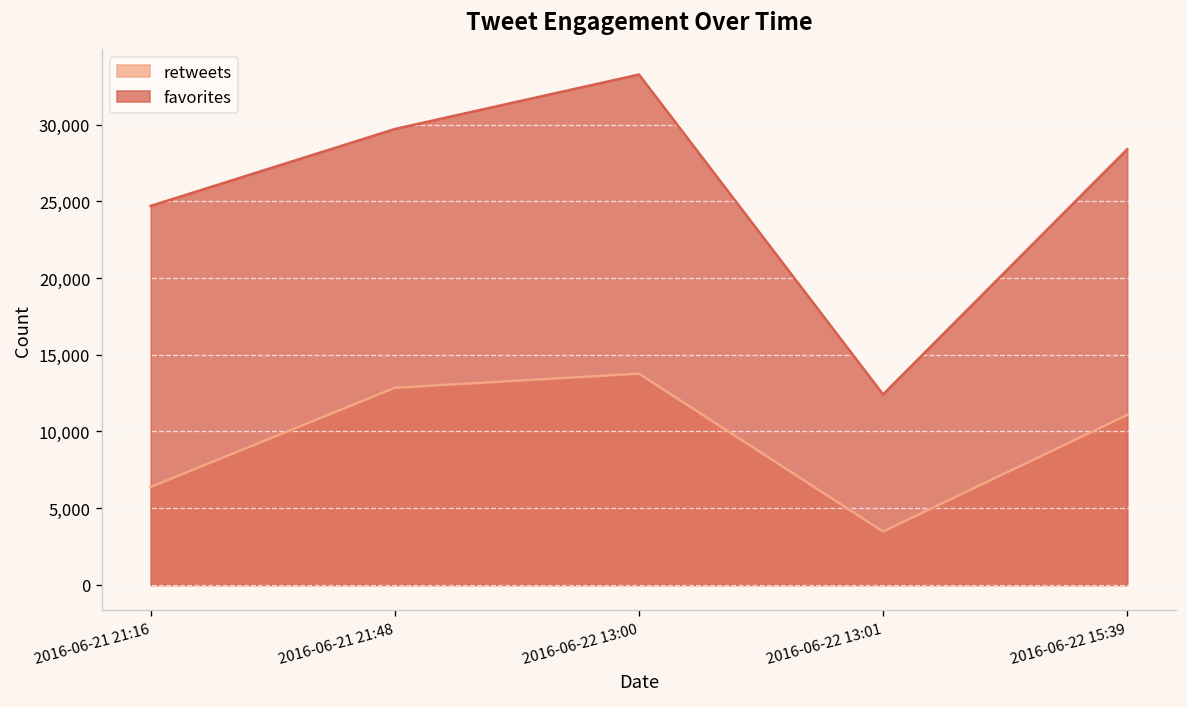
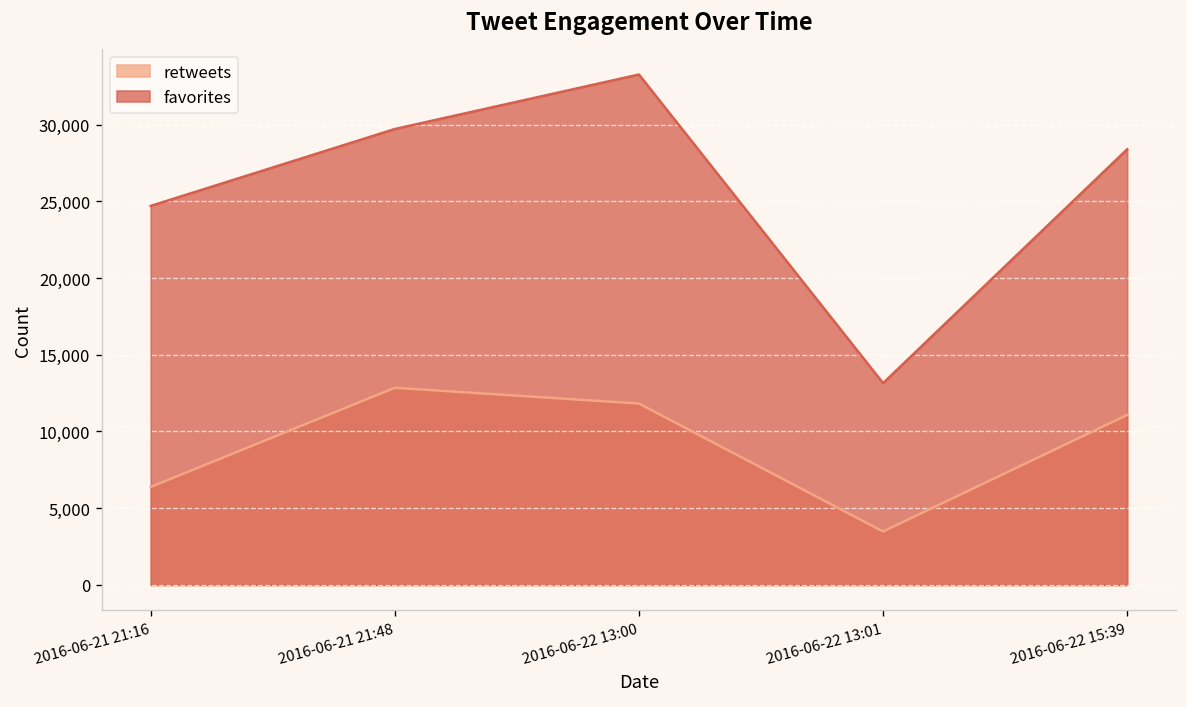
  {
    "retweets": {
      "2016-06-21 21:16": "6,400",
      "2016-06-21 21:48": "12,800",
-     "2016-06-22 13:00": "13,800",
+     "2016-06-22 13:00": "11,800",
      "2016-06-22 13:01": "3,500",
      "2016-06-22 15:39": "11,100"
    },
    "favorites": {
      "2016-06-21 21:16": "24,700",
      "2016-06-21 21:48": "29,700",
      "2016-06-22 13:00": "33,300",
-     "2016-06-22 13:01": "12,400",
+     "2016-06-22 13:01": "13,200",
      "2016-06-22 15:39": "28,400"
    }
  }
